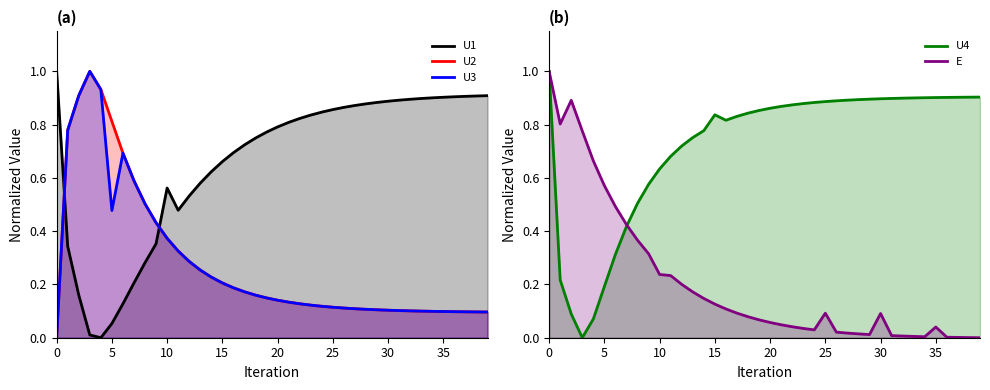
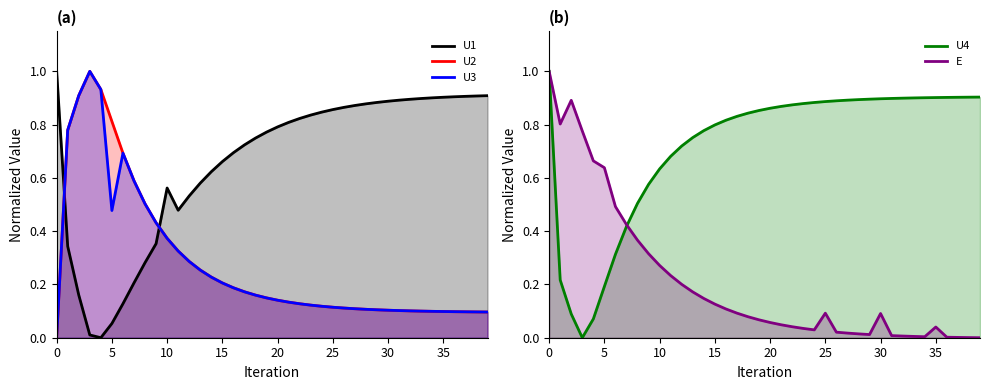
  {
    "(a)": {
      "U1": {
        "0": 1.00,
        "5": 0.05,
        "10": 0.56,
        "15": 0.66,
        "20": 0.79,
        "25": 0.86,
        "30": 0.89,
        "35": 0.90
      },
      "U2": {
        "5": 0.81
      },
      "U3": {
        "5": 0.48
      }
    },
    "(b)": {
      "U4": {
        "5": 0.19,
        "10": 0.63,
-       "15": 0.84,
+       "15": 0.80,
        "20": 0.86,
        "25": 0.89,
        "30": 0.90,
        "35": 0.90
      },
      "E": {
-       "5": 0.57,
-       "10": 0.24,
+       "5": 0.64,
+       "10": 0.27,
        "15": 0.13,
        "20": 0.06,
        "25": 0.09,
        "30": 0.09,
        "35": 0.04
      }
    }
  }
